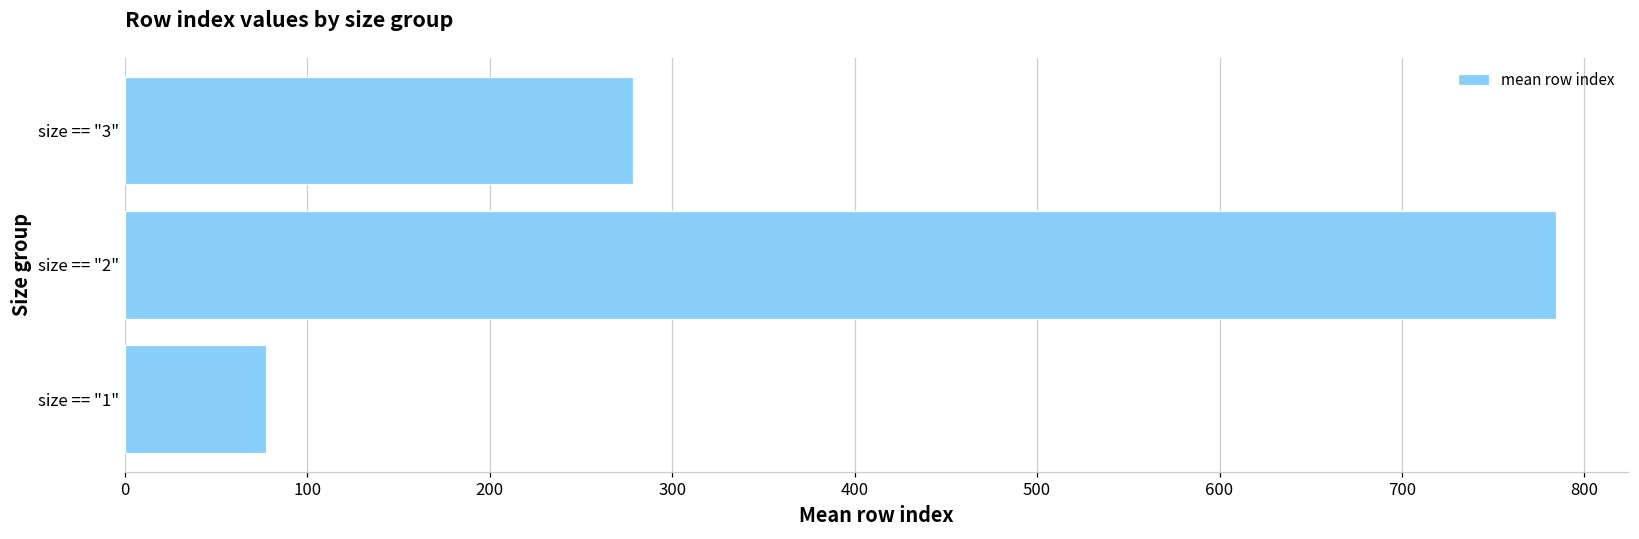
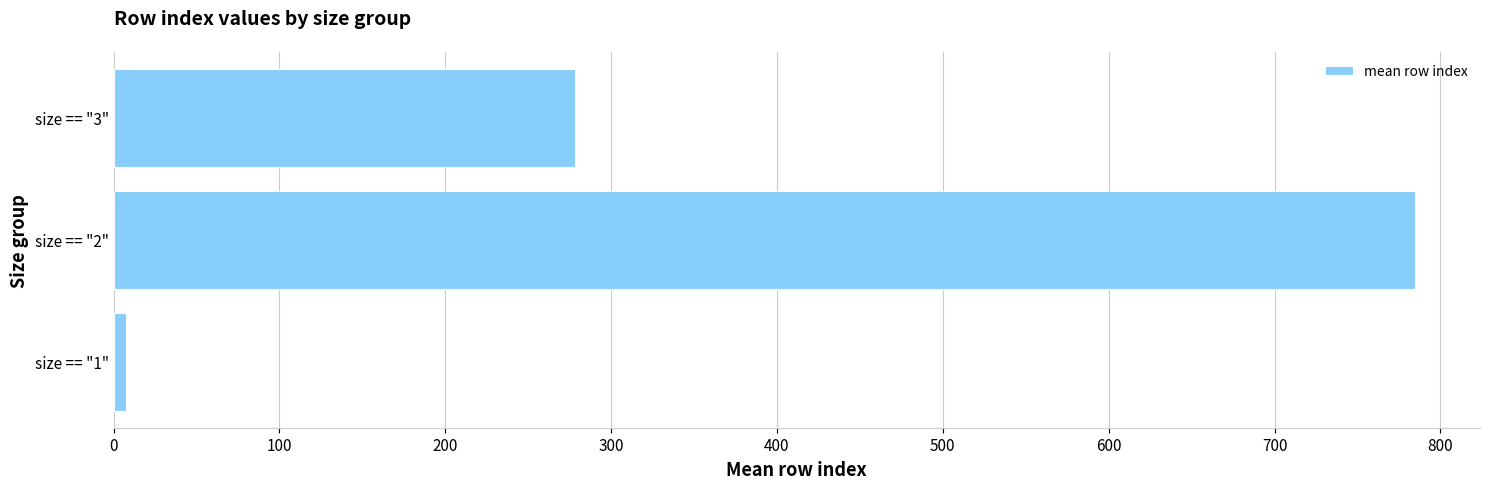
  {
    "size == \"3\"": 279,
    "size == \"2\"": 785,
-   "size == \"1\"": 77
+   "size == \"1\"": 7
  }
